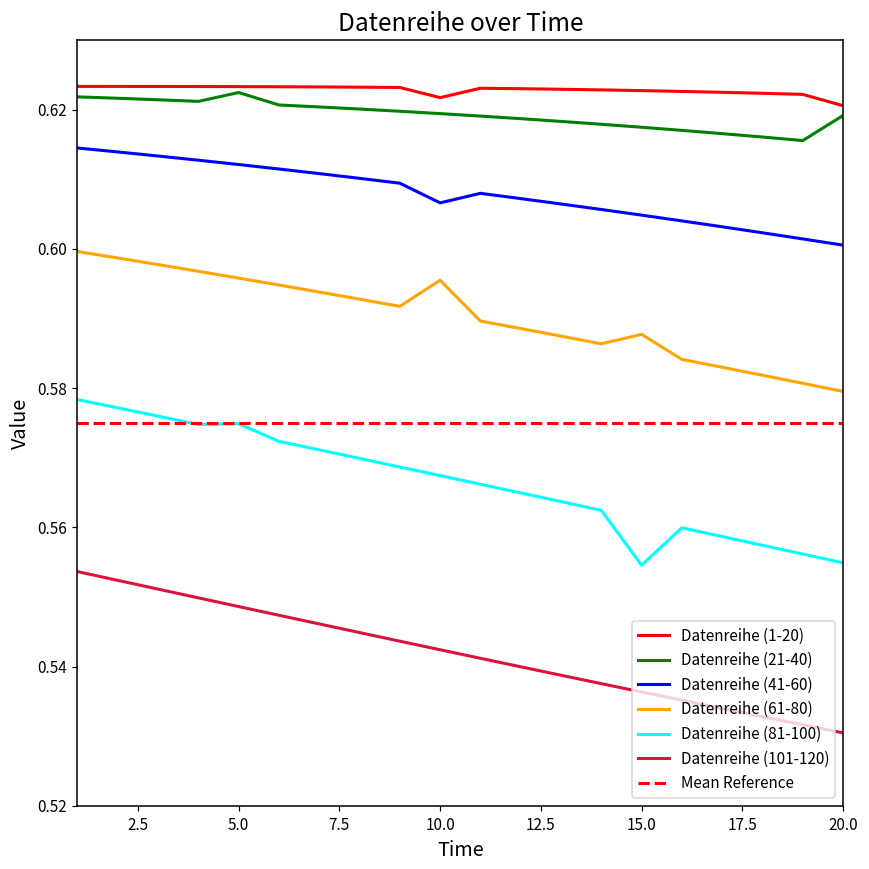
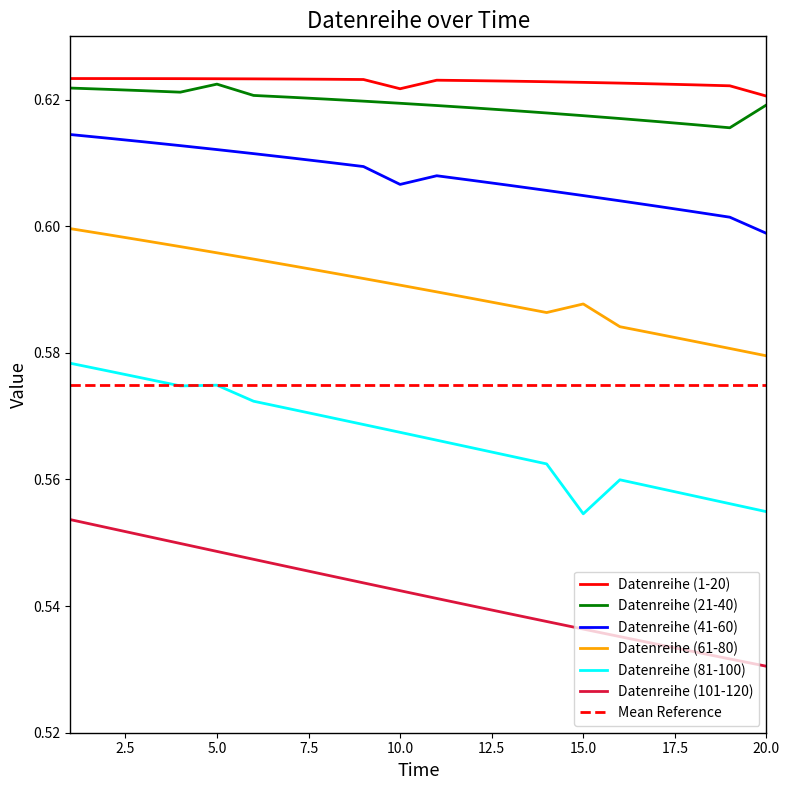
  {
    "Datenreihe (1-20)": {
      "5.0": 0.623,
      "10.0": 0.622,
      "15.0": 0.623,
      "20.0": 0.621
    },
    "Datenreihe (21-40)": {
      "5.0": 0.622,
      "10.0": 0.619,
      "15.0": 0.617,
      "20.0": 0.619
    },
    "Datenreihe (41-60)": {
      "5.0": 0.612,
      "10.0": 0.607,
      "15.0": 0.605,
-     "20.0": 0.601
+     "20.0": 0.599
    },
    "Datenreihe (61-80)": {
      "5.0": 0.596,
-     "10.0": 0.595,
+     "10.0": 0.591,
      "15.0": 0.588,
      "20.0": 0.580
    },
    "Datenreihe (81-100)": {
      "5.0": 0.575,
      "10.0": 0.567,
      "15.0": 0.555,
      "20.0": 0.555
    },
    "Datenreihe (101-120)": {
      "5.0": 0.549,
      "10.0": 0.542,
      "20.0": 0.531
    }
  }
